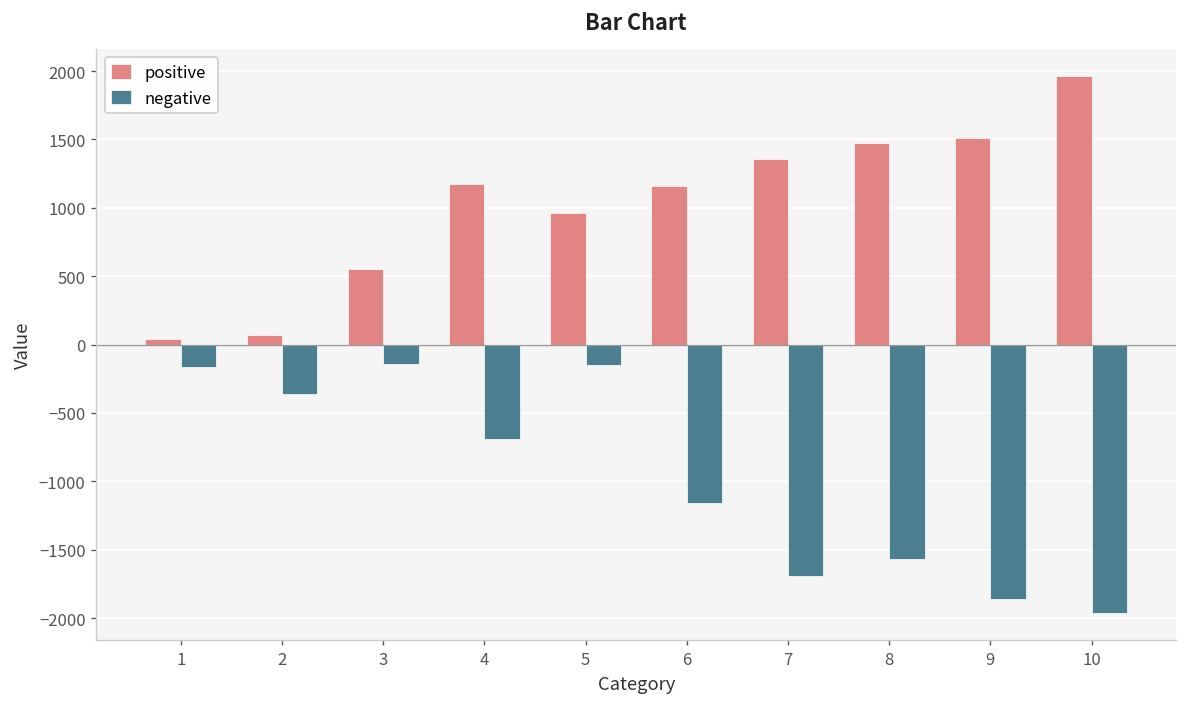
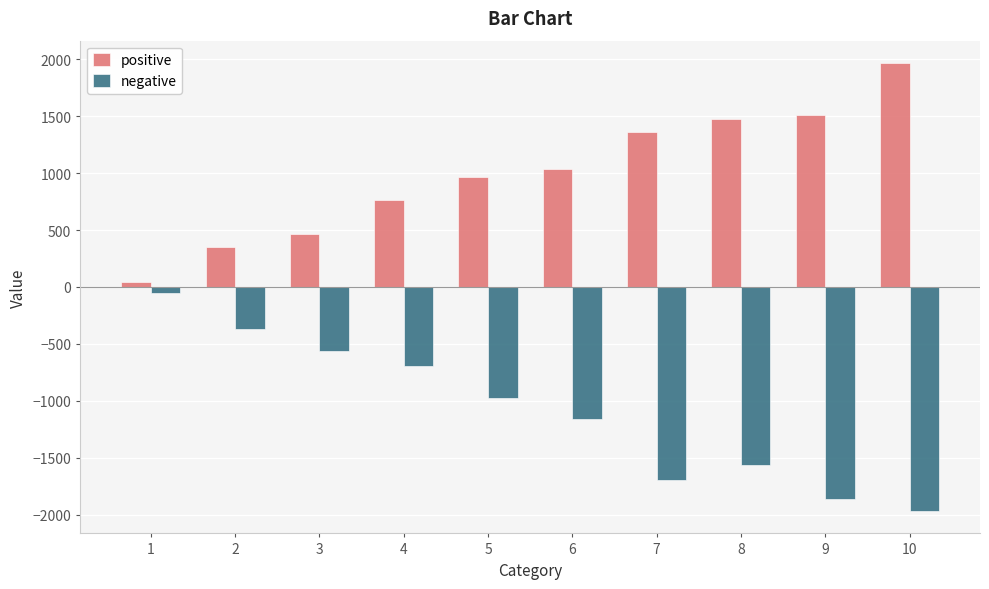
  {
    "positive": {
      "1": 40,
-     "2": 70,
-     "3": 560,
-     "4": 1170,
+     "2": 350,
+     "3": 460,
+     "4": 760,
      "5": 970,
-     "6": 1160,
+     "6": 1040,
      "7": 1360,
      "8": 1470,
      "9": 1510,
      "10": 1970
    },
    "negative": {
-     "1": -160,
+     "1": -50,
      "2": -370,
-     "3": -140,
+     "3": -570,
      "4": -690,
-     "5": -150,
+     "5": -970,
      "6": -1160,
      "7": -1690,
      "8": -1570,
      "9": -1860,
      "10": -1970
    }
  }
